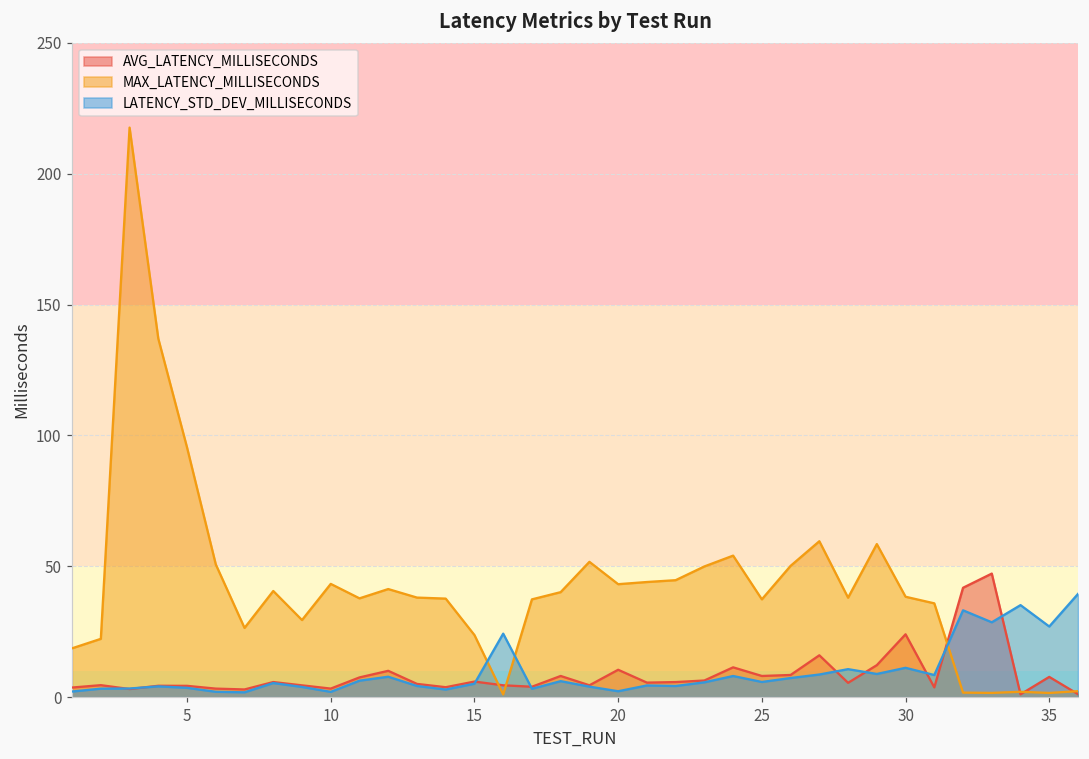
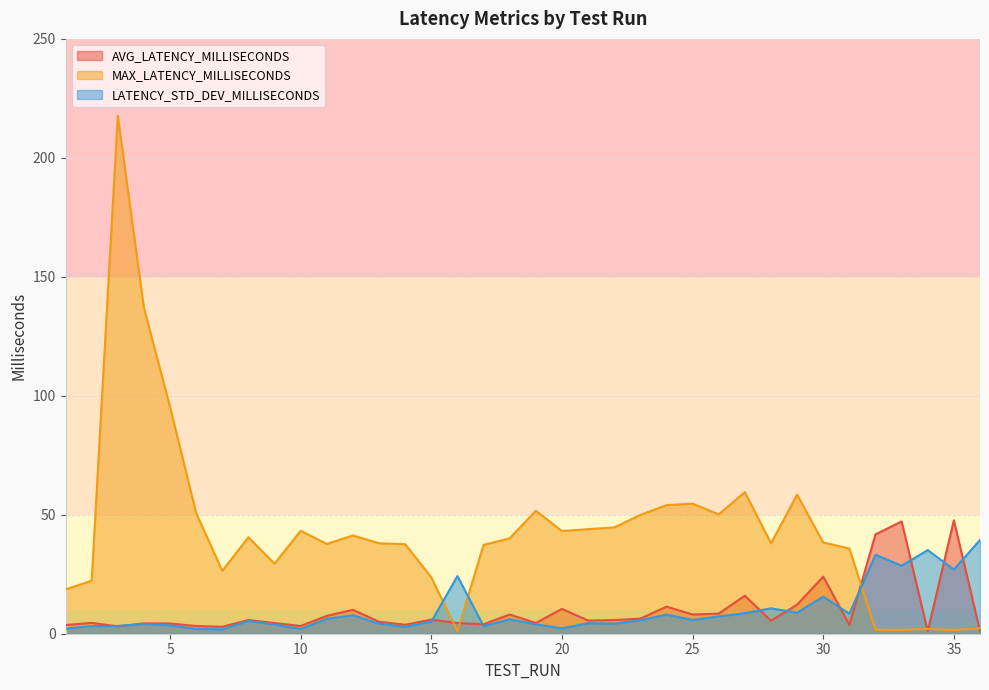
  {
    "AVG_LATENCY_MILLISECONDS": {
      "10": 3,
      "20": 10,
      "25": 8,
      "30": 24,
-     "35": 8
+     "35": 48
    },
    "MAX_LATENCY_MILLISECONDS": {
      "5": 95,
      "10": 43,
      "15": 24,
      "20": 43,
-     "25": 37,
+     "25": 55,
      "30": 38,
      "35": 2
    },
    "LATENCY_STD_DEV_MILLISECONDS": {
      "10": 2,
      "20": 2,
      "25": 6,
-     "30": 11,
+     "30": 16,
      "35": 27
    }
  }
